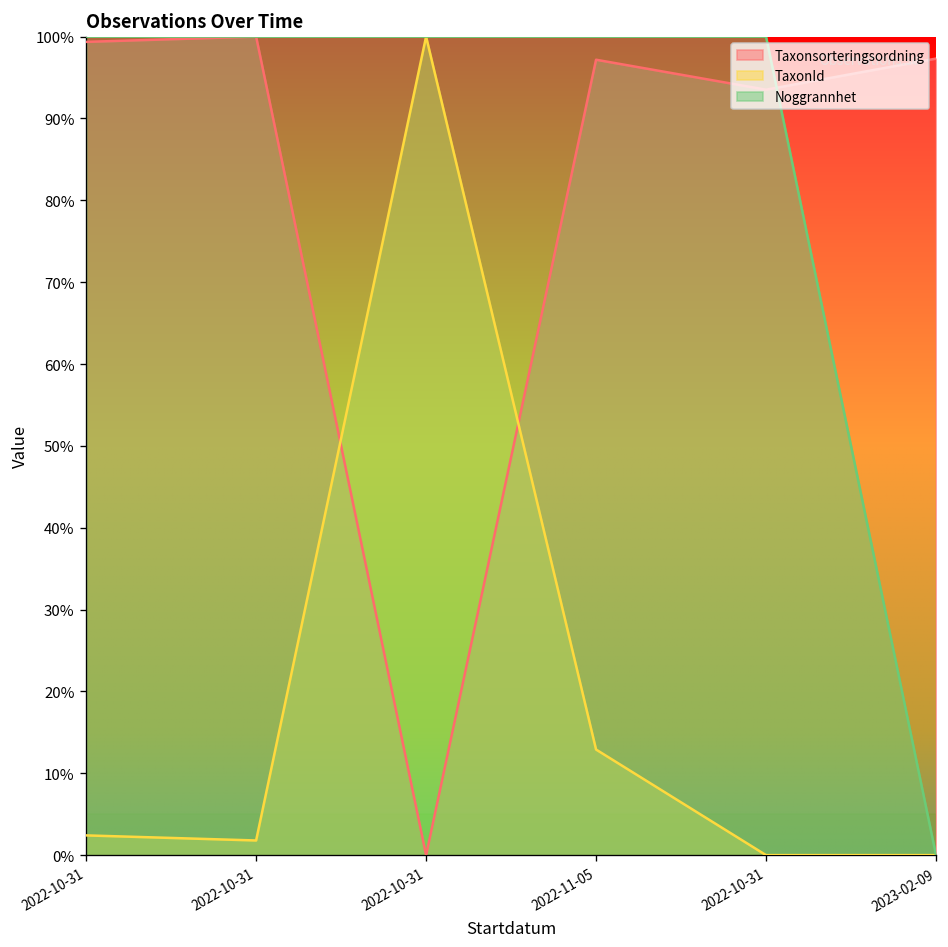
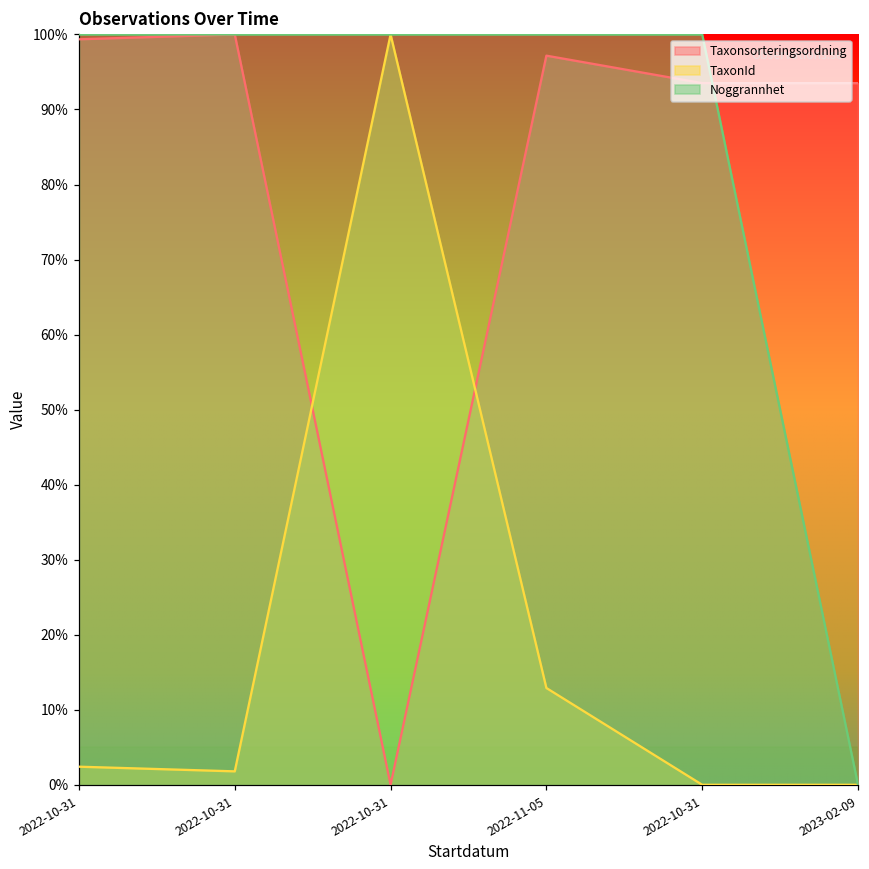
  {
    "Taxonsorteringsordning": {
      "2022-11-05": "97%",
-     "2023-02-09": "97%"
+     "2023-02-09": "94%"
    },
    "TaxonId": {
      "2022-11-05": "13%"
    },
    "Noggrannhet": {
      "2022-11-05": "100%"
    }
  }
